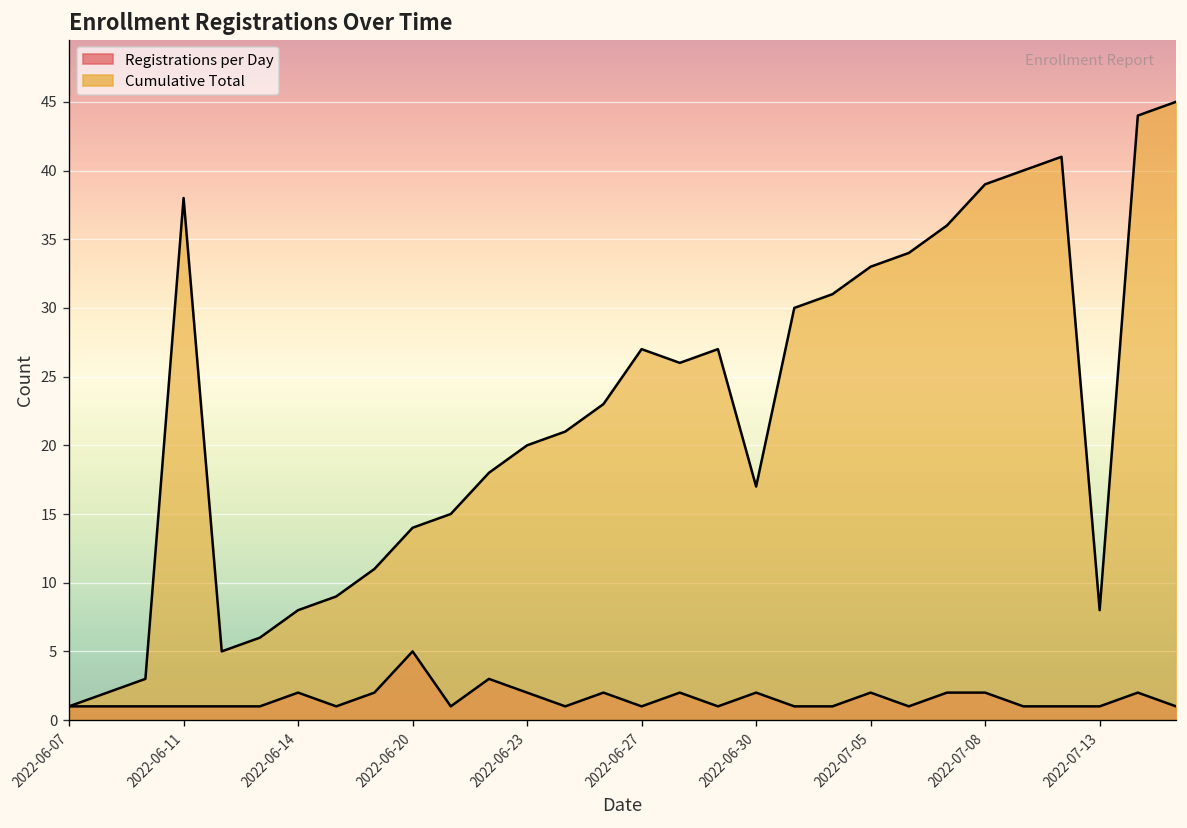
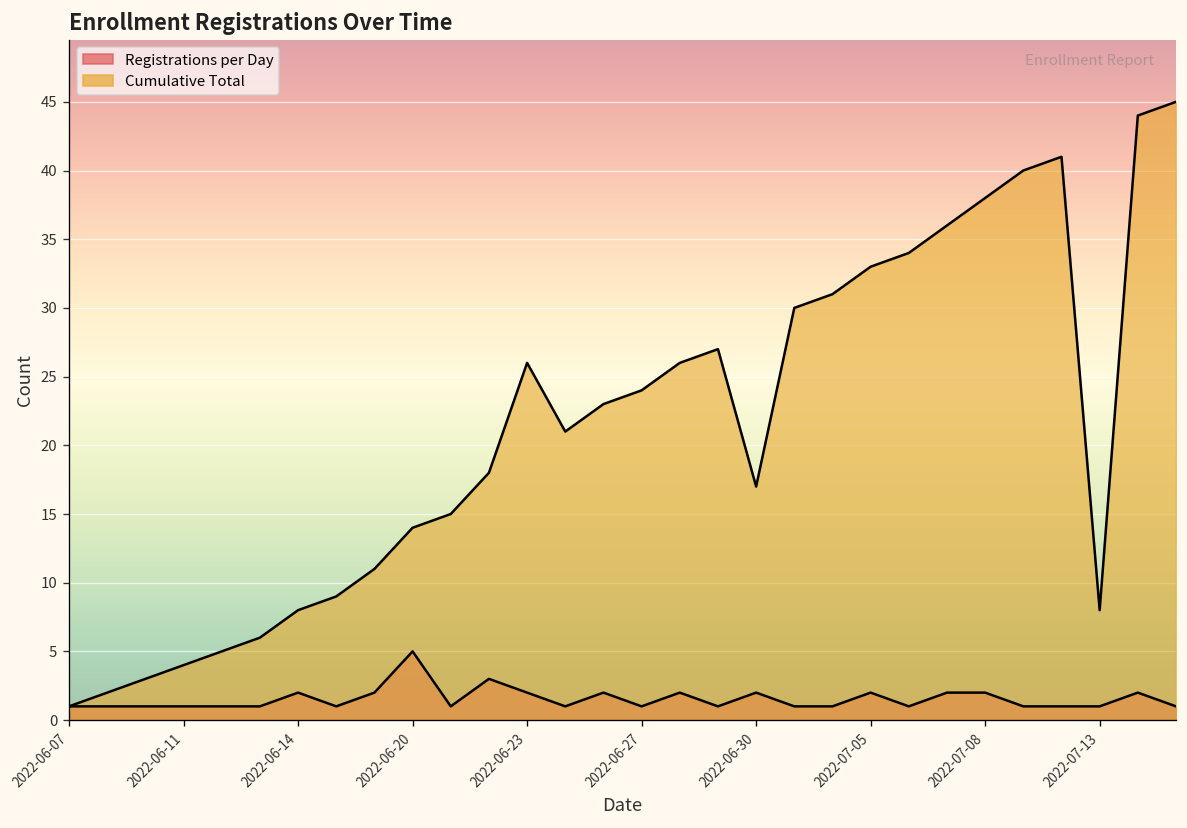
  {
    "Registrations per Day": {
      "2022-06-11": 1,
      "2022-06-14": 2,
      "2022-06-20": 5,
      "2022-06-23": 2,
      "2022-06-27": 1,
      "2022-06-30": 2,
      "2022-07-05": 2,
      "2022-07-08": 2,
      "2022-07-13": 1
    },
    "Cumulative Total": {
-     "2022-06-11": 38,
+     "2022-06-11": 4,
      "2022-06-14": 8,
      "2022-06-20": 14,
-     "2022-06-23": 20,
-     "2022-06-27": 27,
+     "2022-06-23": 26,
+     "2022-06-27": 24,
      "2022-06-30": 17,
      "2022-07-05": 33,
-     "2022-07-08": 39,
+     "2022-07-08": 38,
      "2022-07-13": 8
    }
  }
